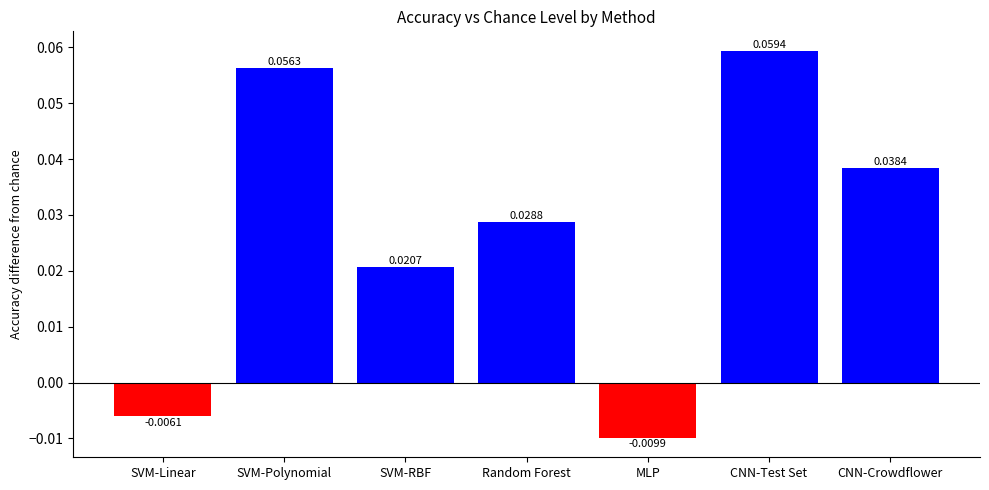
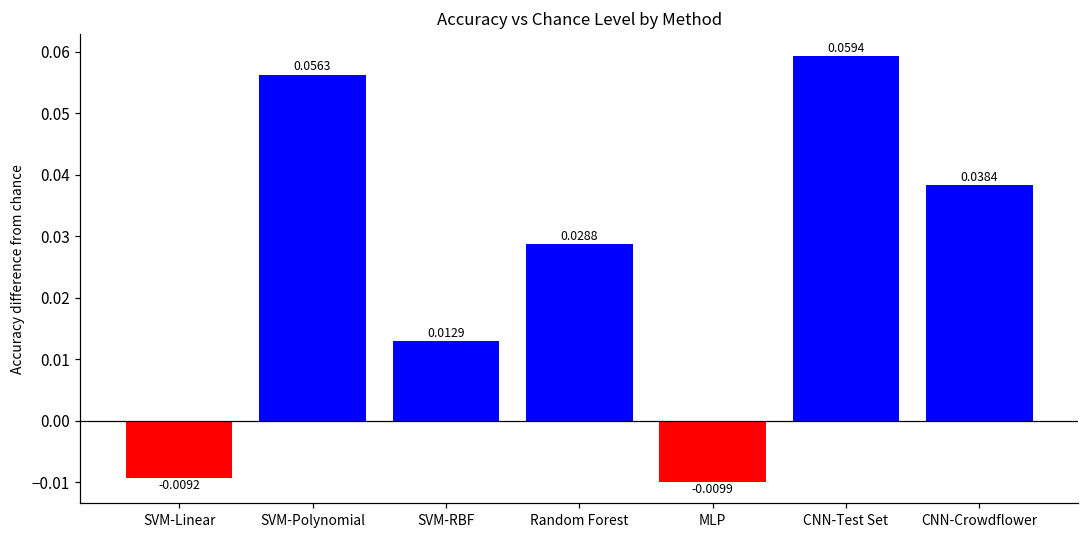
  {
-   "SVM-Linear": -0.0061,
+   "SVM-Linear": -0.0092,
    "SVM-Polynomial": 0.0563,
-   "SVM-RBF": 0.0207,
+   "SVM-RBF": 0.0129,
    "Random Forest": 0.0288,
    "MLP": -0.0099,
    "CNN-Test Set": 0.0594,
    "CNN-Crowdflower": 0.0384
  }
